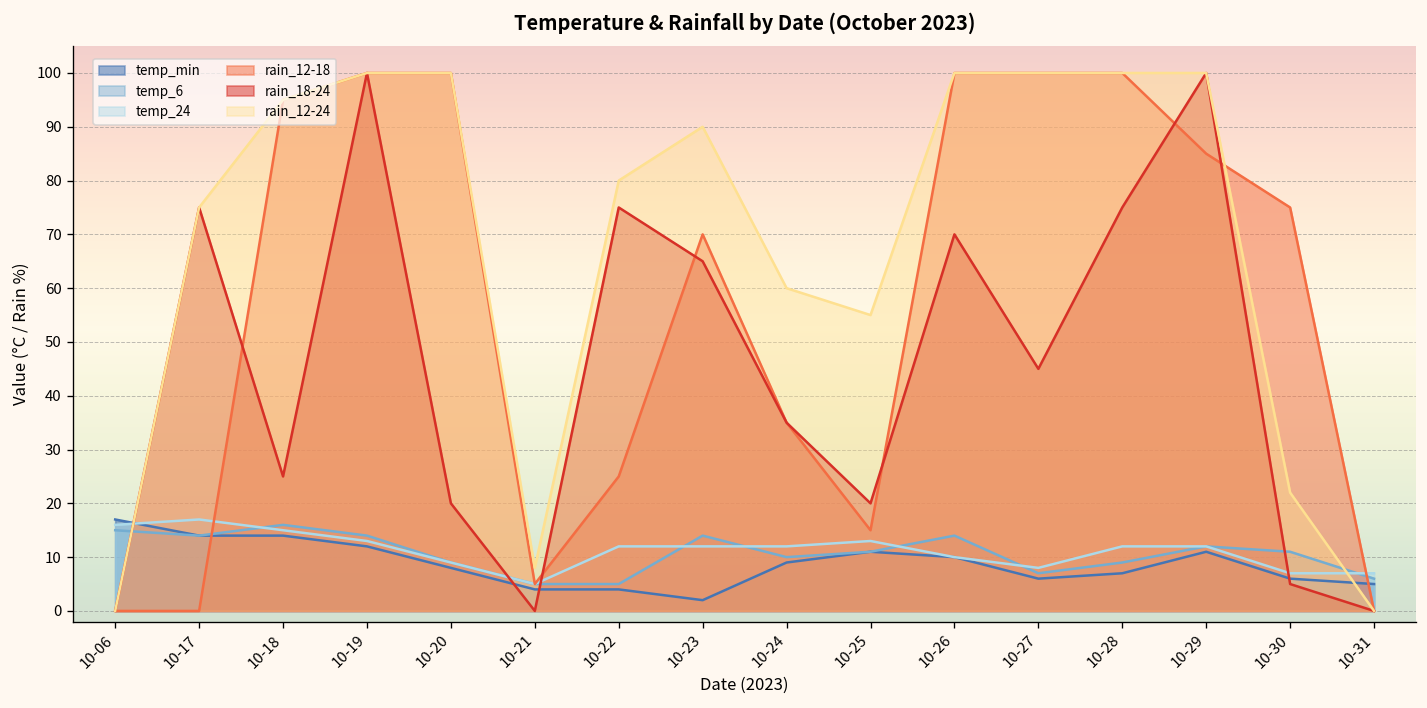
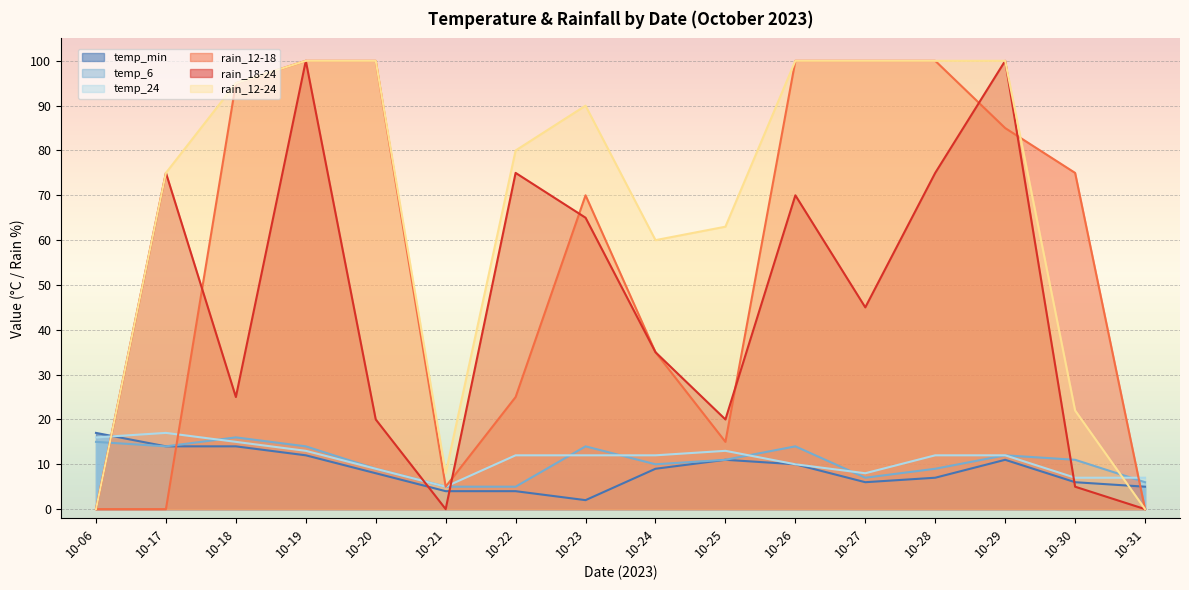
  {
    "temp_min": {
      "10-06": 17,
      "10-18": 14,
      "10-19": 12,
      "10-20": 8,
      "10-21": 4,
      "10-22": 4,
      "10-23": 2,
      "10-24": 9,
      "10-27": 6,
      "10-28": 7,
      "10-29": 11,
      "10-30": 6,
      "10-31": 5
    },
    "rain_12-24": {
      "10-21": 8,
      "10-22": 80,
      "10-23": 90,
      "10-24": 60,
-     "10-25": 55,
+     "10-25": 63,
      "10-30": 22
    }
  }
